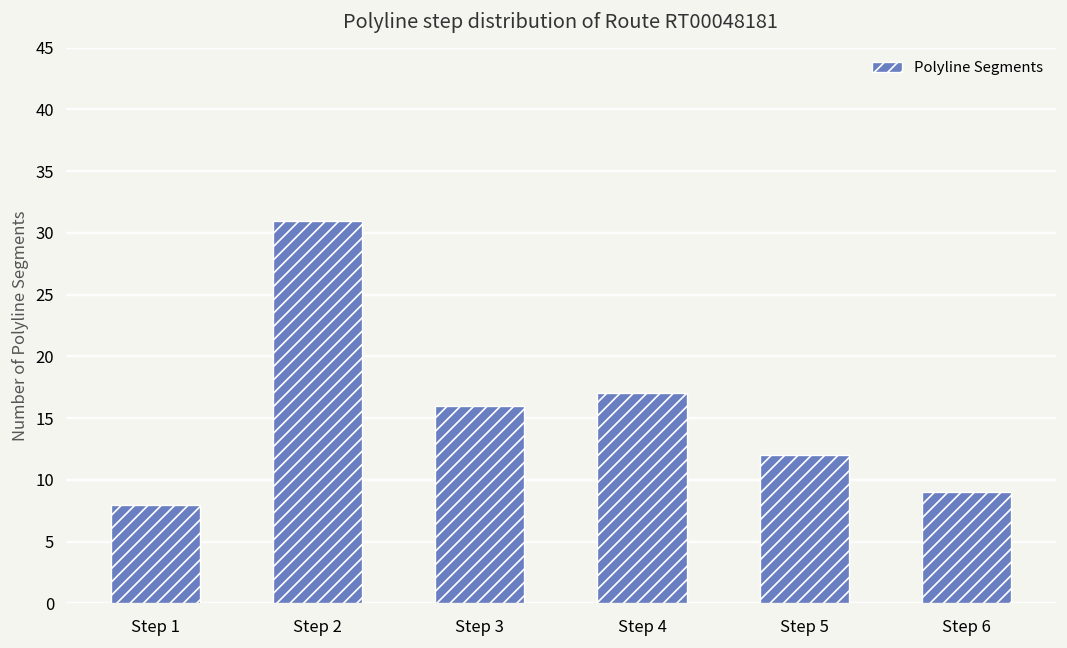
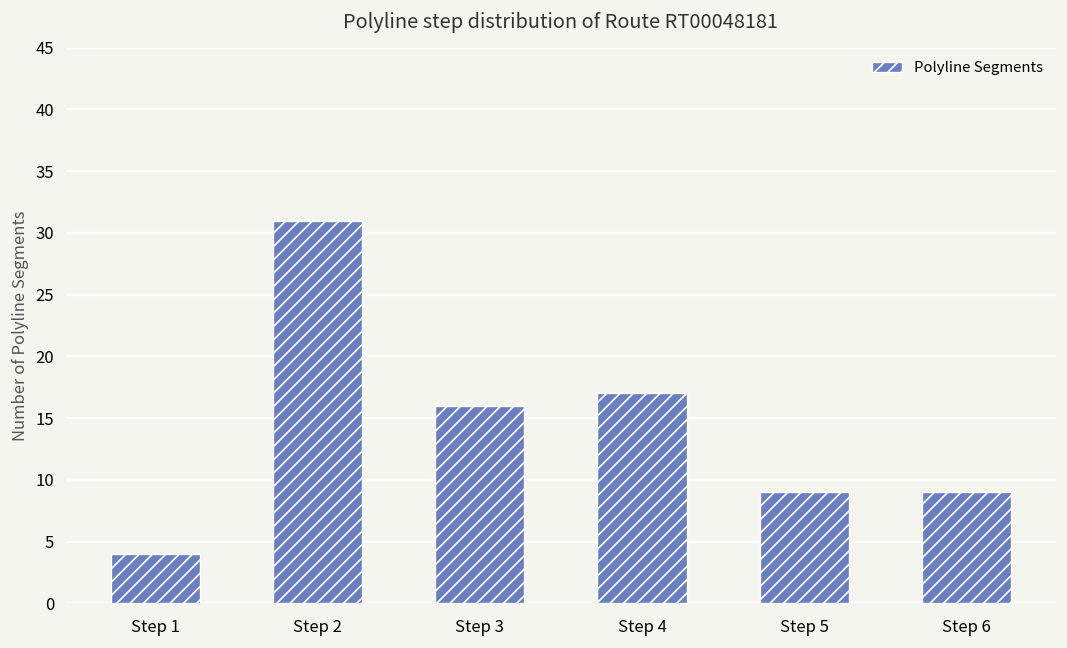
  {
-   "Step 1": 8,
+   "Step 1": 4,
    "Step 2": 31,
    "Step 3": 16,
    "Step 4": 17,
-   "Step 5": 12,
+   "Step 5": 9,
    "Step 6": 9
  }
